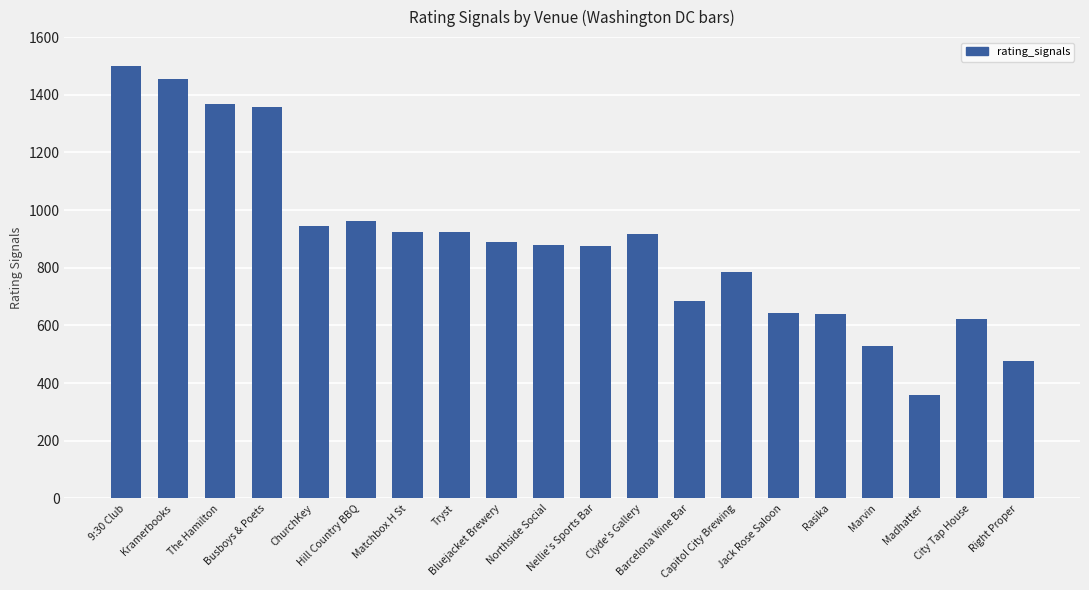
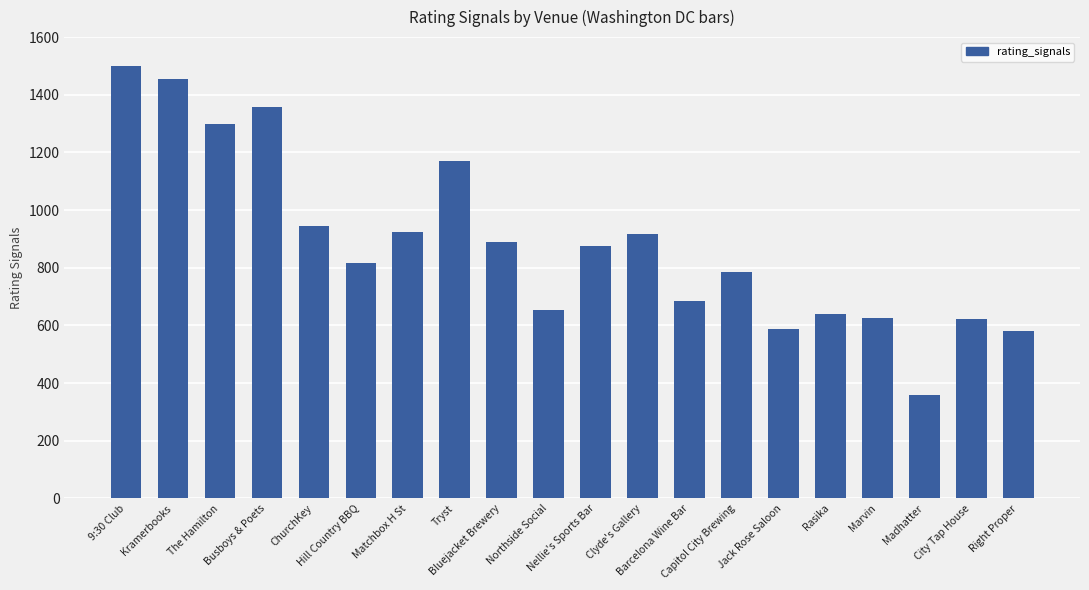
  {
    "9:30 Club": 1500,
    "Kramerbooks": 1450,
-   "The Hamilton": 1370,
+   "The Hamilton": 1300,
    "Busboys & Poets": 1360,
    "ChurchKey": 940,
-   "Hill Country BBQ": 960,
+   "Hill Country BBQ": 820,
    "Matchbox H St": 930,
-   "Tryst": 920,
+   "Tryst": 1170,
    "Bluejacket Brewery": 890,
-   "Northside Social": 880,
+   "Northside Social": 650,
    "Nellie's Sports Bar": 880,
    "Clyde's Gallery": 920,
    "Barcelona Wine Bar": 690,
    "Capitol City Brewing": 790,
-   "Jack Rose Saloon": 640,
+   "Jack Rose Saloon": 590,
    "Rasika": 640,
-   "Marvin": 530,
+   "Marvin": 630,
    "Madhatter": 360,
    "City Tap House": 620,
-   "Right Proper": 480
+   "Right Proper": 580
  }
